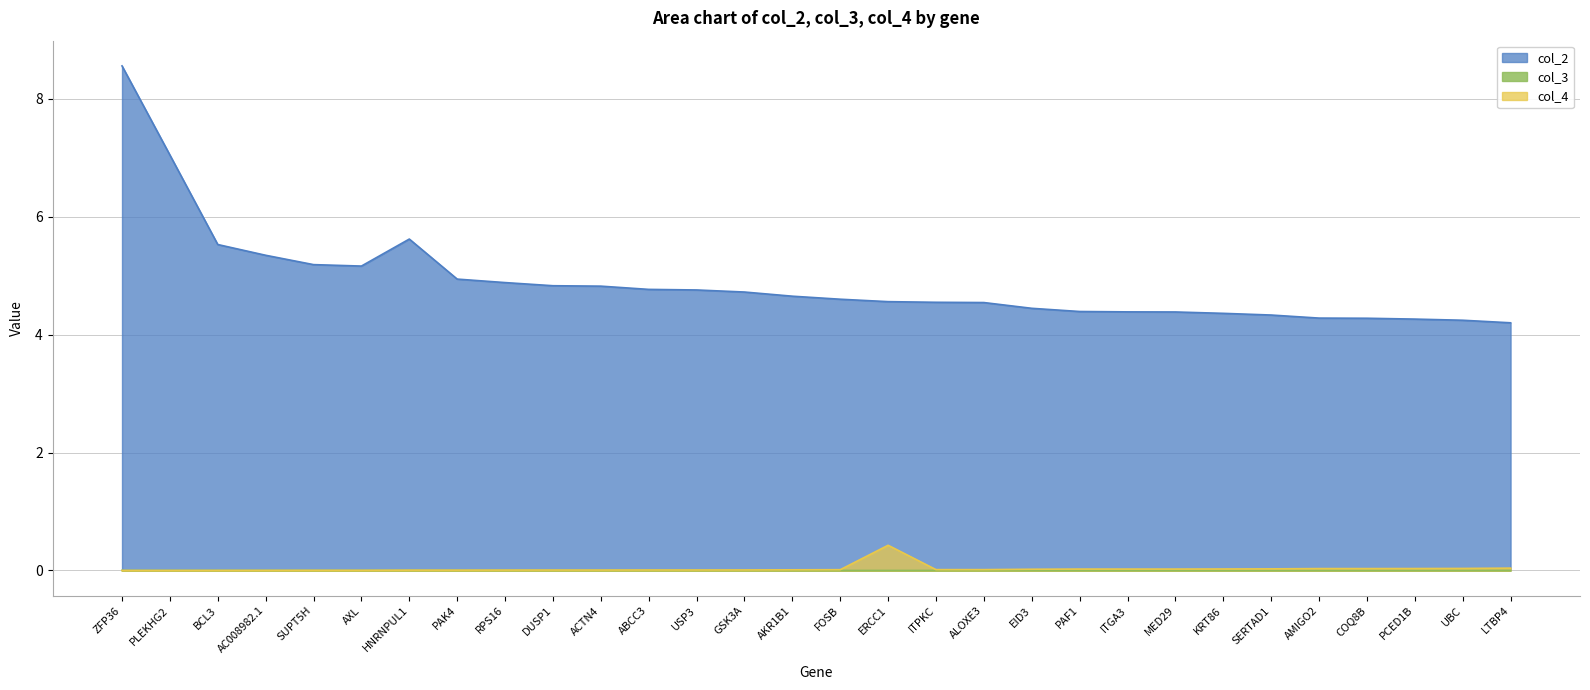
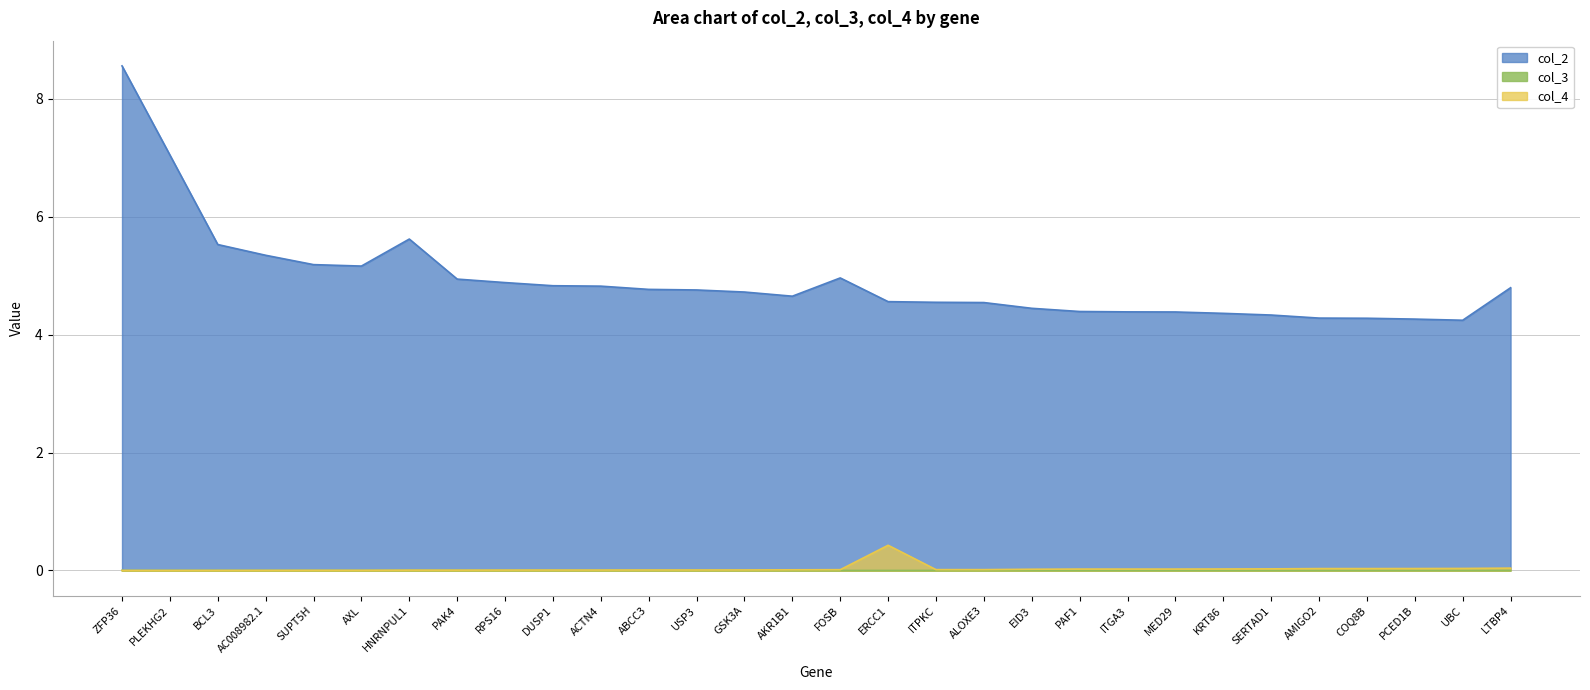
  {
    "col_2": {
      "ZFP36": 8.6,
      "PLEKHG2": 7.0,
      "BCL3": 5.5,
      "AC008982.1": 5.3,
      "SUPT5H": 5.2,
      "AXL": 5.2,
      "HNRNPUL1": 5.6,
      "PAK4": 4.9,
      "RPS16": 4.9,
      "DUSP1": 4.8,
      "ACTN4": 4.8,
      "ABCC3": 4.8,
      "USP3": 4.8,
      "GSK3A": 4.7,
      "AKR1B1": 4.7,
-     "FOSB": 4.6,
+     "FOSB": 5.0,
      "ERCC1": 4.6,
      "ITPKC": 4.5,
      "ALOXE3": 4.5,
      "EID3": 4.4,
      "PAF1": 4.4,
      "ITGA3": 4.4,
      "MED29": 4.4,
      "KRT86": 4.4,
      "SERTAD1": 4.3,
      "AMIGO2": 4.3,
      "COQ8B": 4.3,
      "PCED1B": 4.3,
      "UBC": 4.2,
-     "LTBP4": 4.2
+     "LTBP4": 4.8
    },
    "col_3": {
      "ERCC1": 0.0
    },
    "col_4": {
      "ERCC1": 0.4
    }
  }
